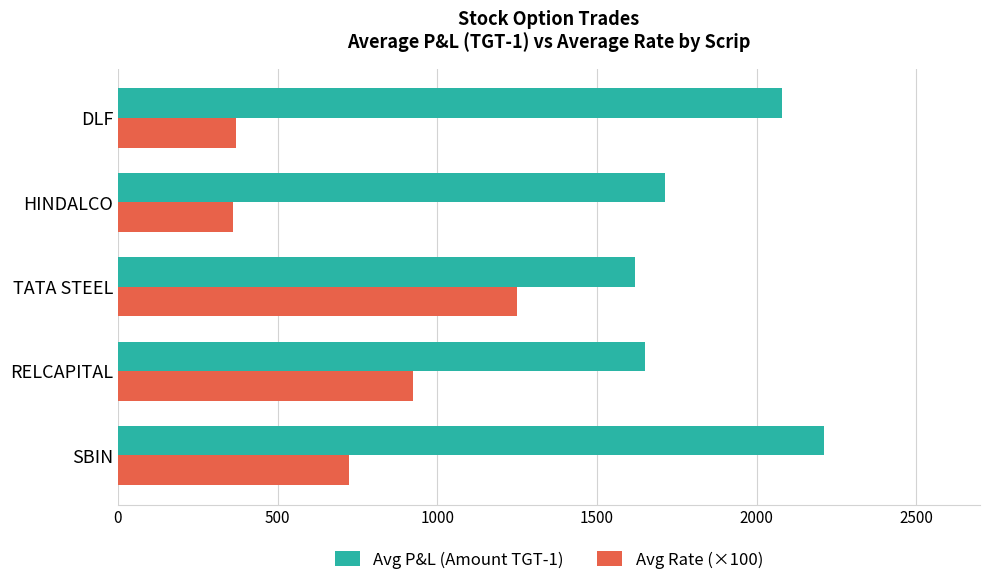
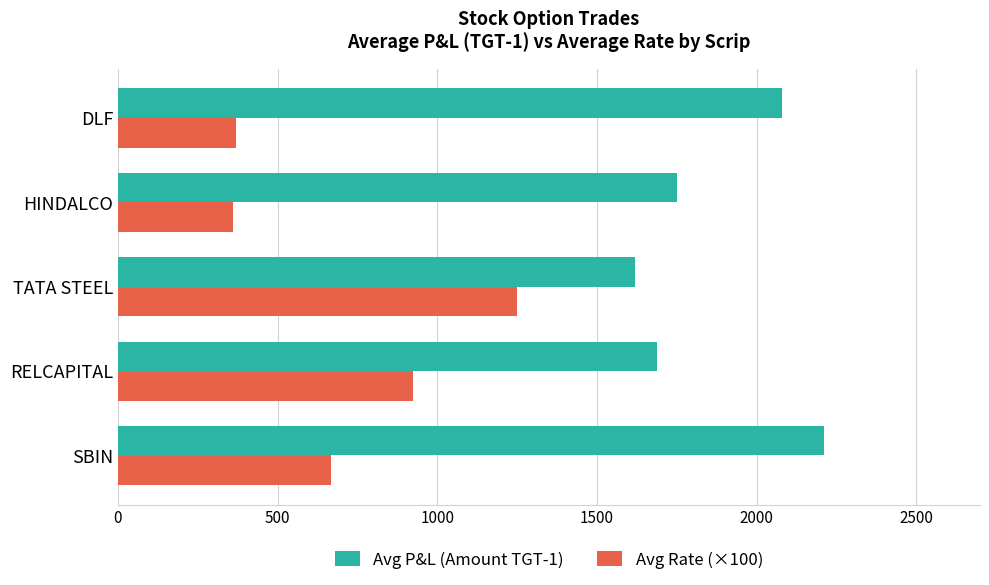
  {
    "Avg P&L (Amount TGT-1)": {
      "DLF": 2080,
-     "HINDALCO": 1710,
+     "HINDALCO": 1750,
      "TATA STEEL": 1620,
-     "RELCAPITAL": 1650,
+     "RELCAPITAL": 1690,
      "SBIN": 2210
    },
    "Avg Rate (×100)": {
      "DLF": 370,
      "HINDALCO": 360,
      "TATA STEEL": 1250,
      "RELCAPITAL": 930,
-     "SBIN": 730
+     "SBIN": 670
    }
  }
